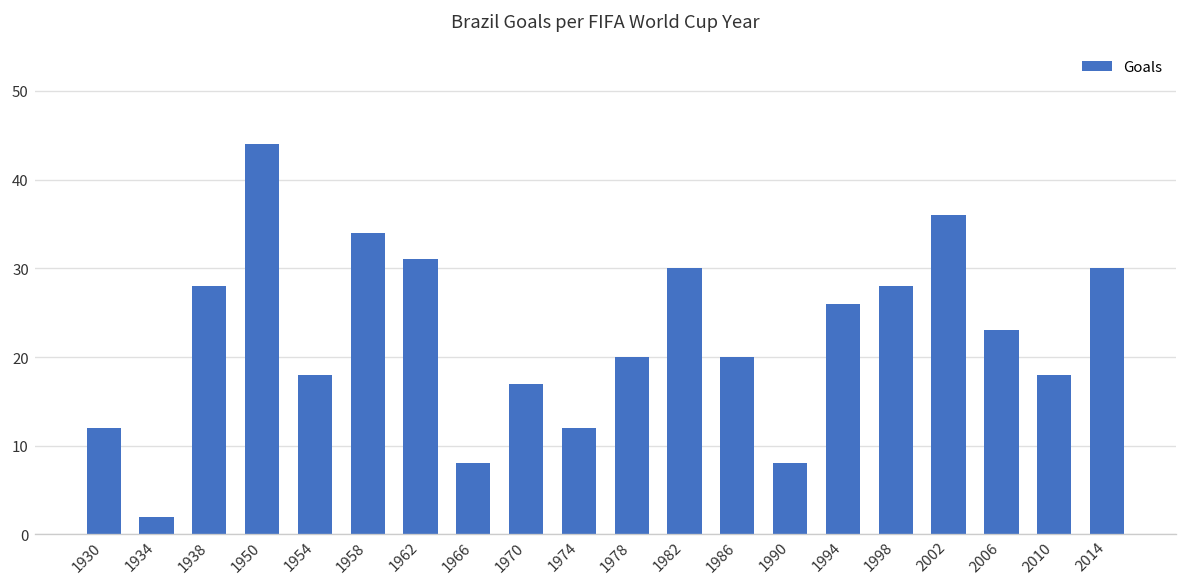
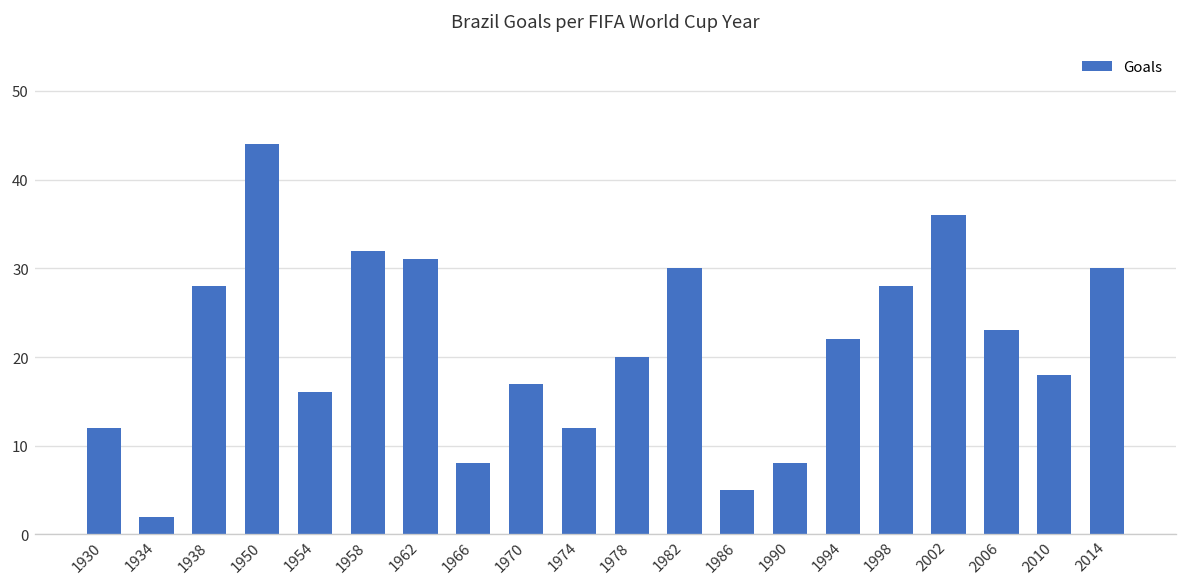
  {
    "1930": 12,
    "1934": 2,
    "1938": 28,
    "1950": 44,
-   "1954": 18,
-   "1958": 34,
+   "1954": 16,
+   "1958": 32,
    "1962": 31,
    "1966": 8,
    "1970": 17,
    "1974": 12,
    "1978": 20,
    "1982": 30,
-   "1986": 20,
+   "1986": 5,
    "1990": 8,
-   "1994": 26,
+   "1994": 22,
    "1998": 28,
    "2002": 36,
    "2006": 23,
    "2010": 18,
    "2014": 30
  }
